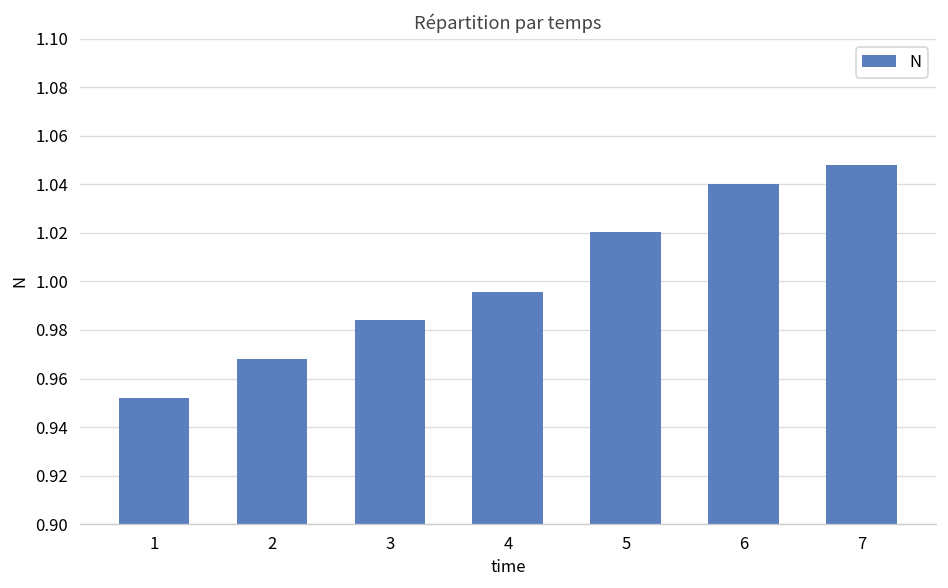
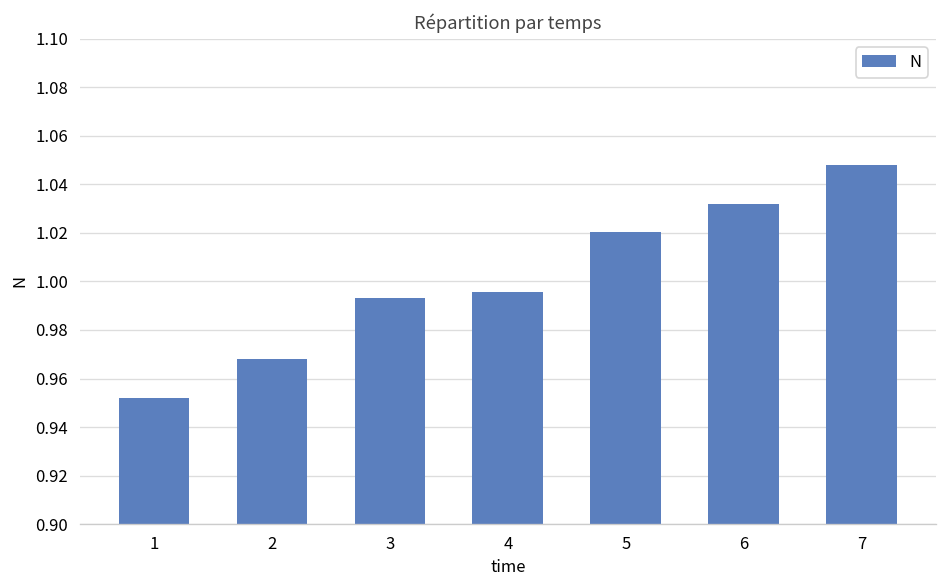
  {
    "1": 0.952,
    "2": 0.968,
-   "3": 0.984,
+   "3": 0.993,
    "4": 0.996,
    "5": 1.020,
-   "6": 1.040,
+   "6": 1.032,
    "7": 1.048
  }
